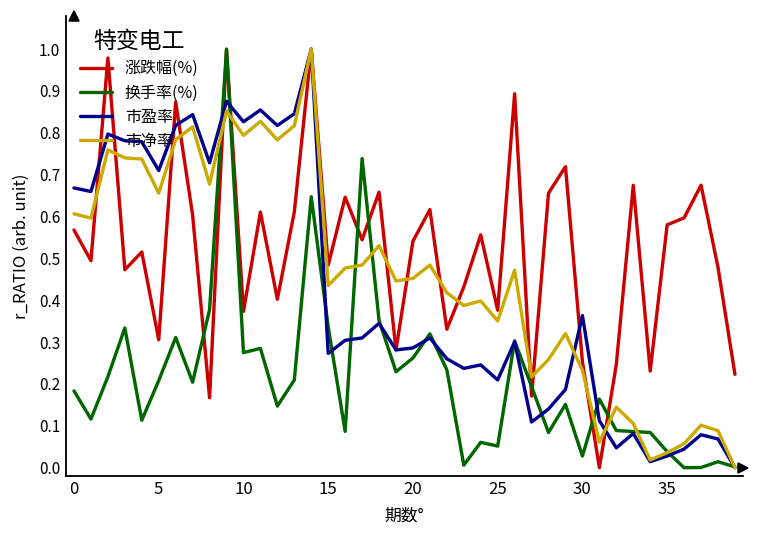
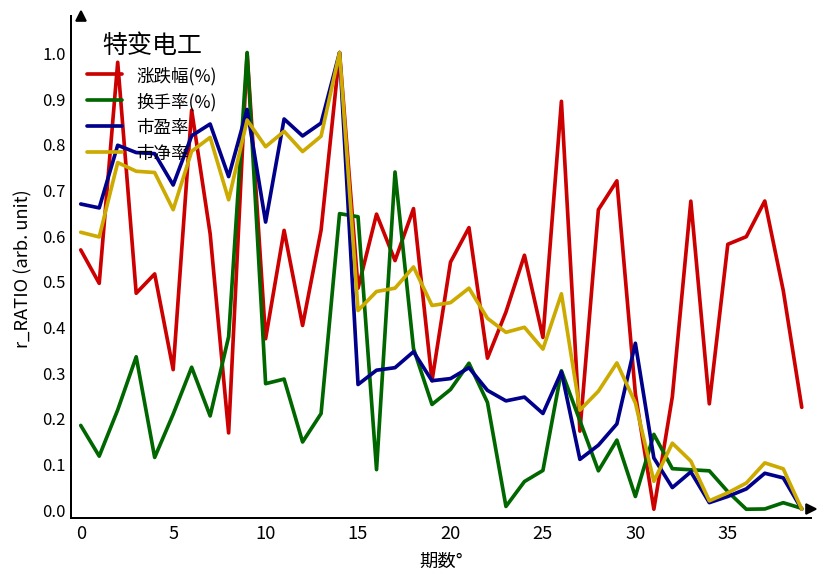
  {
    "涨跌幅(%)": {
      "0": 0.57,
      "5": 0.31,
      "10": 0.37,
      "15": 0.48,
      "20": 0.54,
      "25": 0.38,
      "30": 0.25,
      "35": 0.58
    },
    "换手率(%)": {
      "0": 0.18,
      "5": 0.21,
      "10": 0.27,
-     "15": 0.34,
+     "15": 0.64,
      "20": 0.26,
-     "25": 0.05,
+     "25": 0.08,
      "30": 0.03
    },
    "市盈率": {
      "0": 0.67,
      "5": 0.71,
-     "10": 0.83,
+     "10": 0.63,
      "15": 0.27,
      "20": 0.29,
      "25": 0.21,
      "30": 0.36,
      "35": 0.03
    },
    "市净率": {
      "0": 0.61,
      "5": 0.66,
      "10": 0.79,
      "15": 0.44,
      "20": 0.45,
      "25": 0.35,
      "30": 0.23
    }
  }
